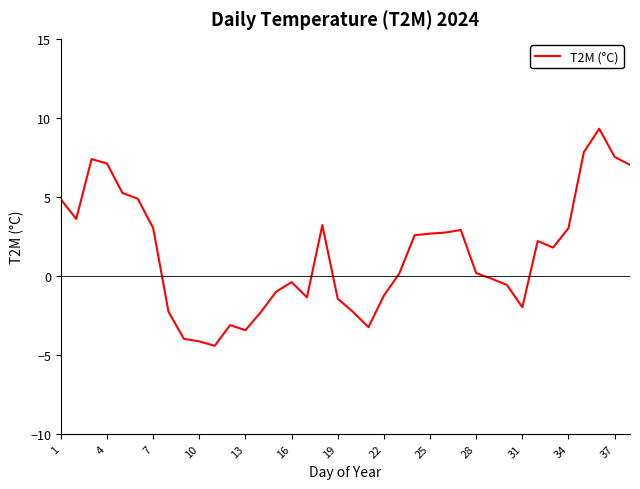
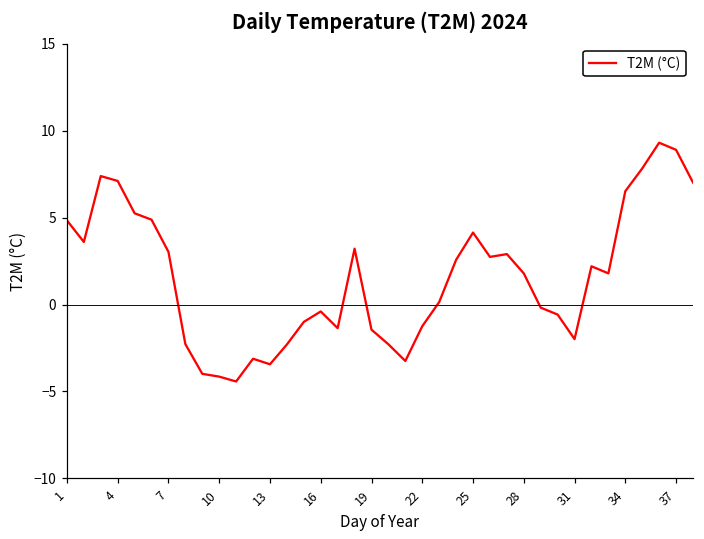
  {
    "1": 4.8,
    "4": 7.1,
    "7": 3.0,
    "10": -4.2,
    "13": -3.4,
    "16": -0.4,
    "19": -1.5,
    "22": -1.3,
-   "25": 2.7,
-   "28": 0.2,
+   "25": 4.1,
+   "28": 1.8,
    "31": -2.0,
-   "34": 3.0,
-   "37": 7.5
+   "34": 6.5,
+   "37": 8.9
  }
